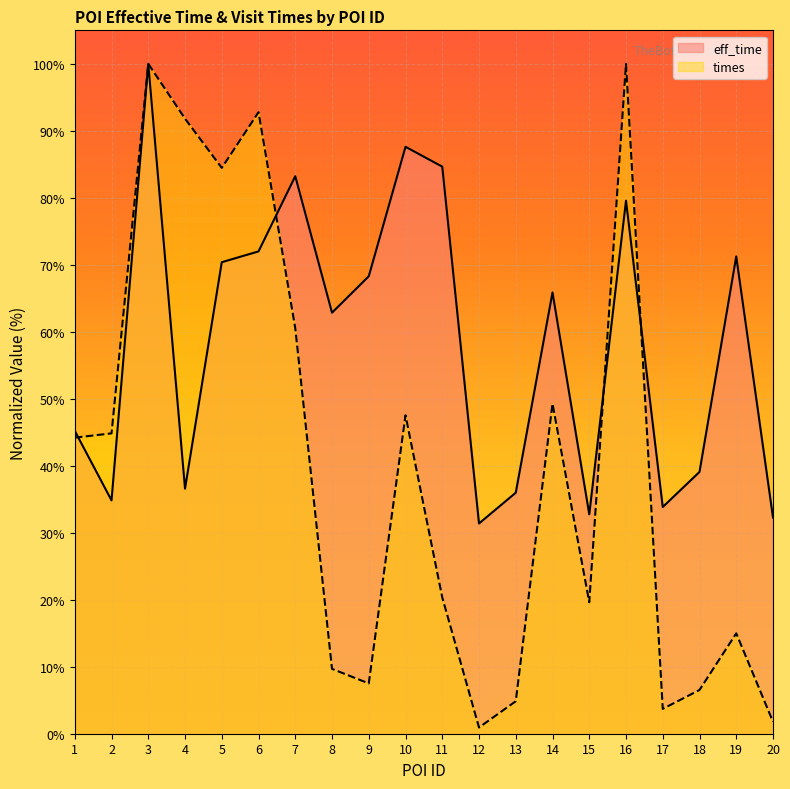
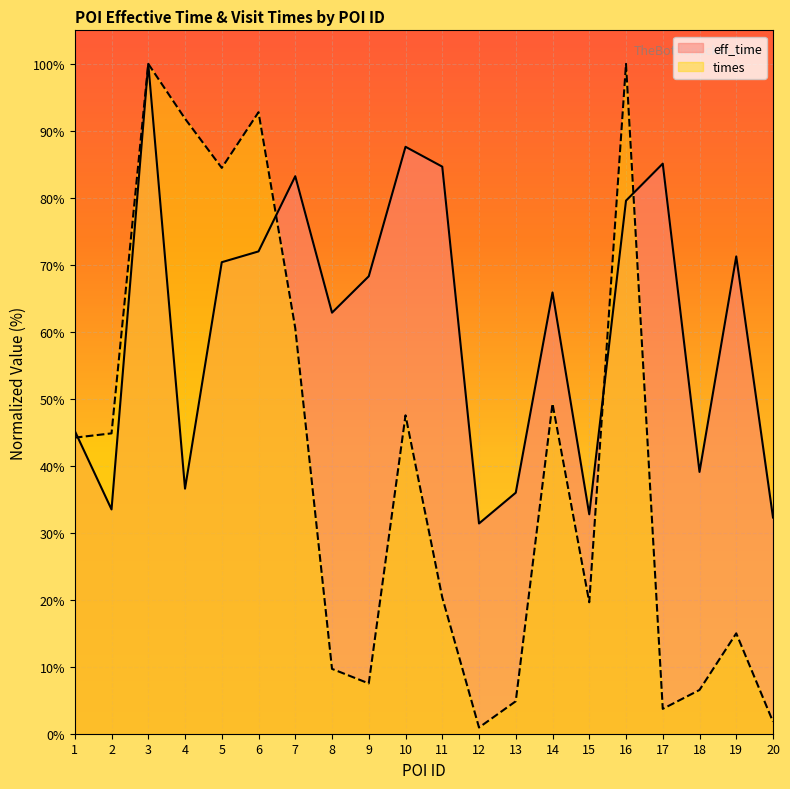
  {
    "eff_time": {
      "1": "45%",
-     "2": "35%",
+     "2": "33%",
      "4": "37%",
      "5": "70%",
      "6": "72%",
      "7": "83%",
      "8": "63%",
      "9": "68%",
      "10": "88%",
      "11": "85%",
      "12": "31%",
      "13": "36%",
      "14": "66%",
      "15": "33%",
      "16": "80%",
-     "17": "34%",
+     "17": "85%",
      "18": "39%",
      "19": "71%",
      "20": "32%"
    },
    "times": {
      "1": "44%",
      "2": "45%",
      "4": "92%",
      "5": "84%",
      "6": "93%",
      "7": "61%",
      "8": "10%",
      "9": "8%",
      "10": "48%",
      "11": "20%",
      "12": "1%",
      "13": "5%",
      "14": "49%",
      "15": "20%",
      "16": "100%",
      "17": "4%",
      "18": "7%",
      "19": "15%",
      "20": "2%"
    }
  }
